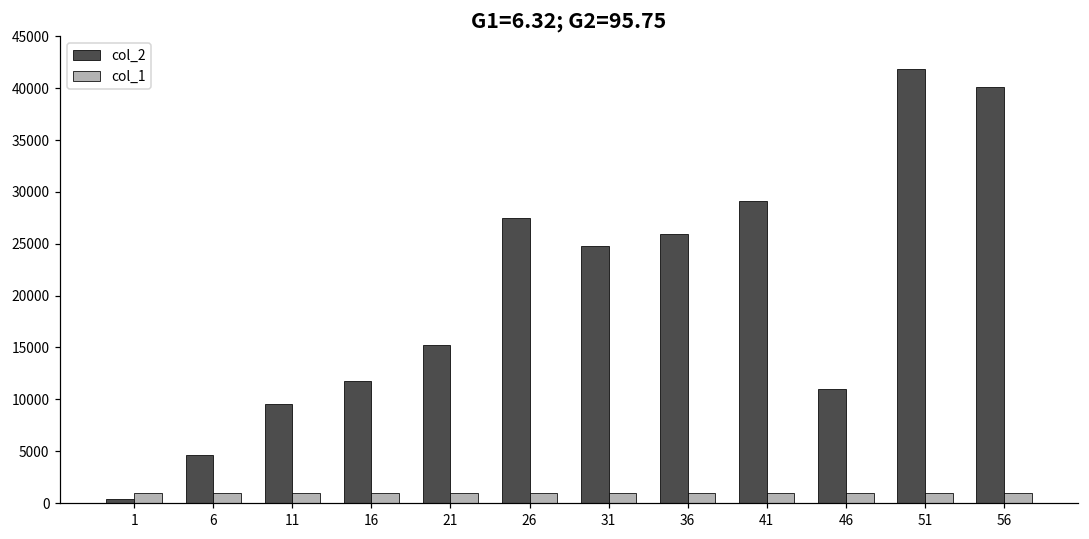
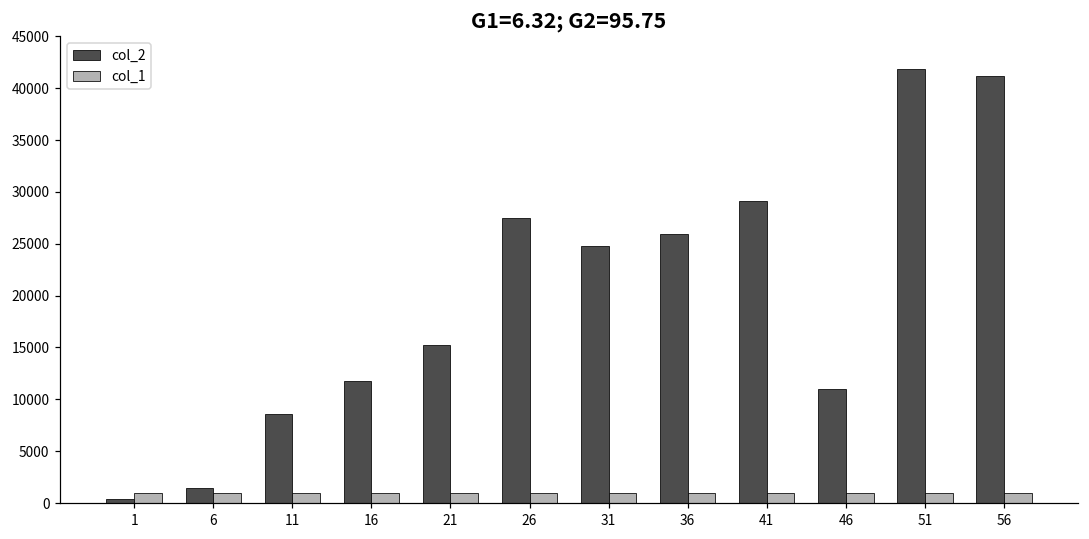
  {
    "col_2": {
      "1": 0,
-     "6": 5000,
-     "11": 10000,
+     "6": 1000,
+     "11": 9000,
      "16": 12000,
      "21": 15000,
      "26": 28000,
      "31": 25000,
      "36": 26000,
      "41": 29000,
      "46": 11000,
      "51": 42000,
-     "56": 40000
+     "56": 41000
    },
    "col_1": {
      "1": 1000,
      "6": 1000,
      "11": 1000,
      "16": 1000,
      "21": 1000,
      "26": 1000,
      "31": 1000,
      "36": 1000,
      "41": 1000,
      "46": 1000,
      "51": 1000,
      "56": 1000
    }
  }
